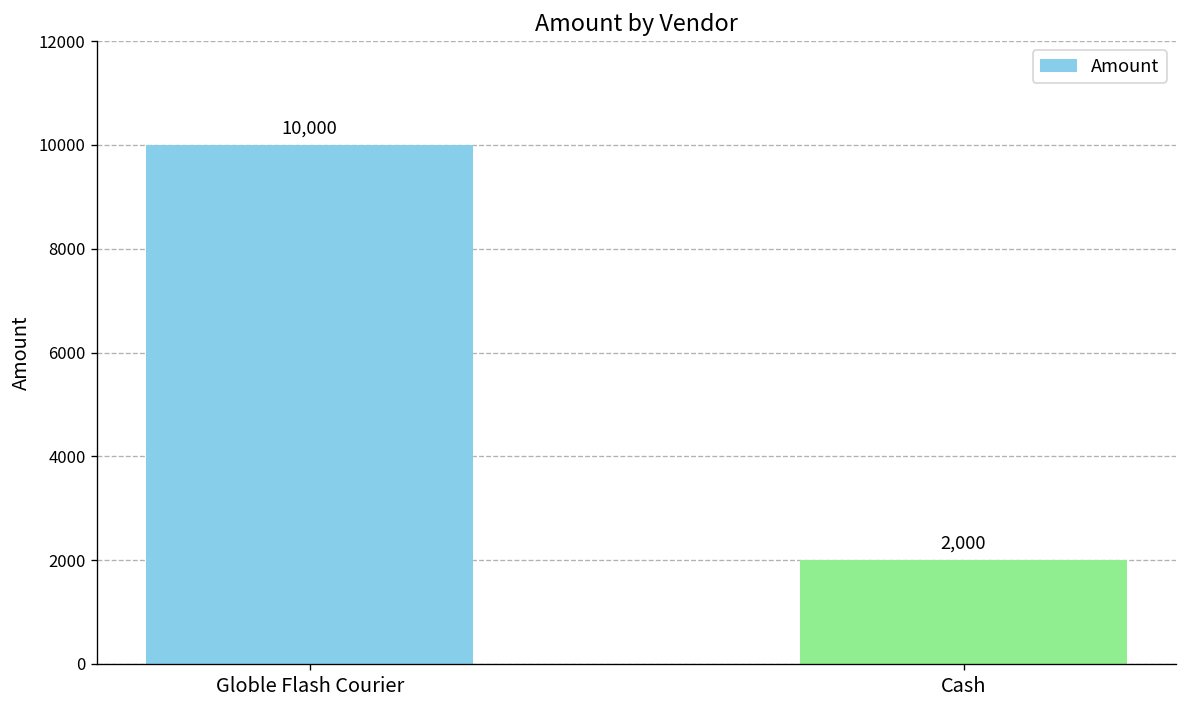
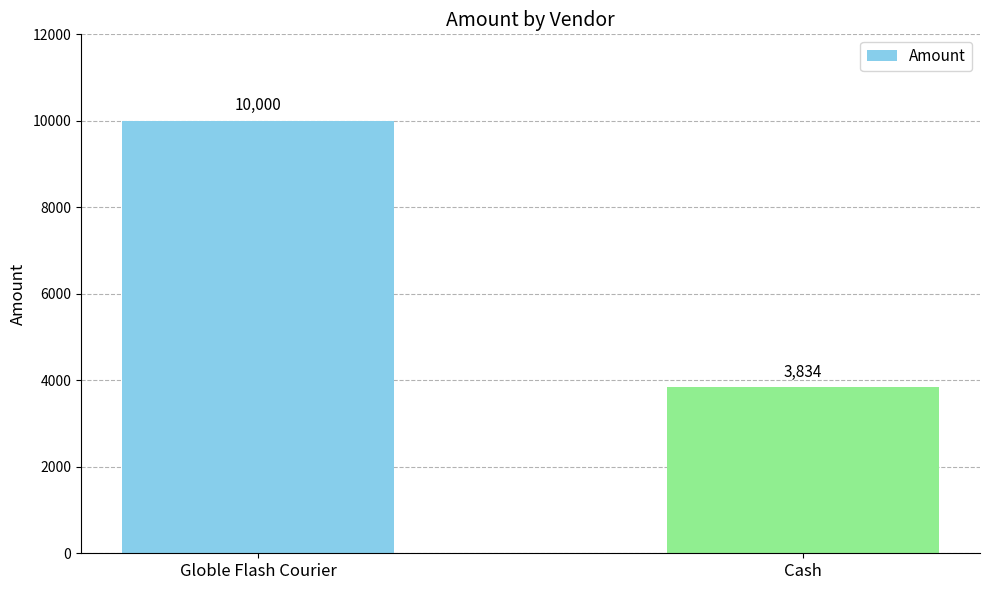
  {
    "Globle Flash Courier": "10,000",
-   "Cash": "2,000"
+   "Cash": "3,834"
  }
